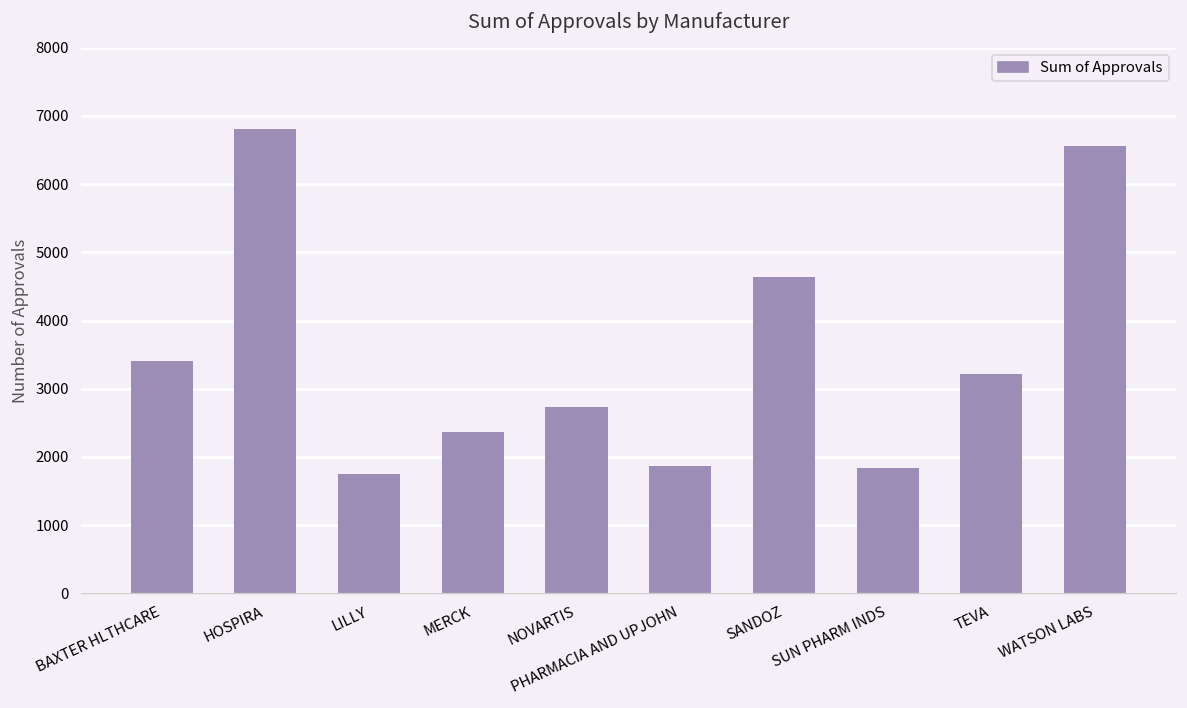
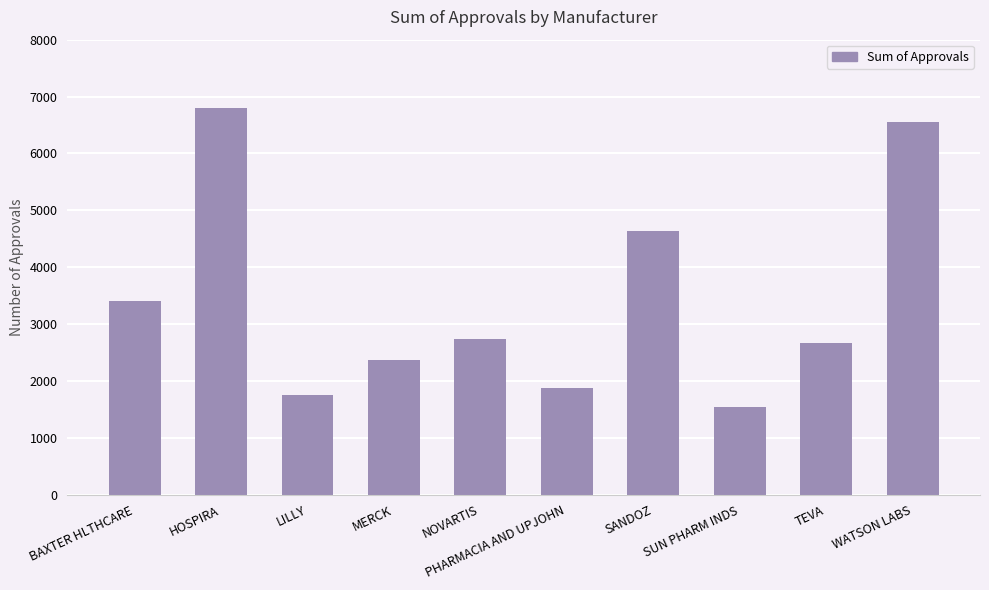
  {
    "BAXTER HLTHCARE": 3400,
    "HOSPIRA": 6800,
    "LILLY": 1800,
    "MERCK": 2400,
    "NOVARTIS": 2700,
    "PHARMACIA AND UPJOHN": 1900,
    "SANDOZ": 4600,
-   "SUN PHARM INDS": 1800,
-   "TEVA": 3200,
+   "SUN PHARM INDS": 1500,
+   "TEVA": 2700,
    "WATSON LABS": 6600
  }
